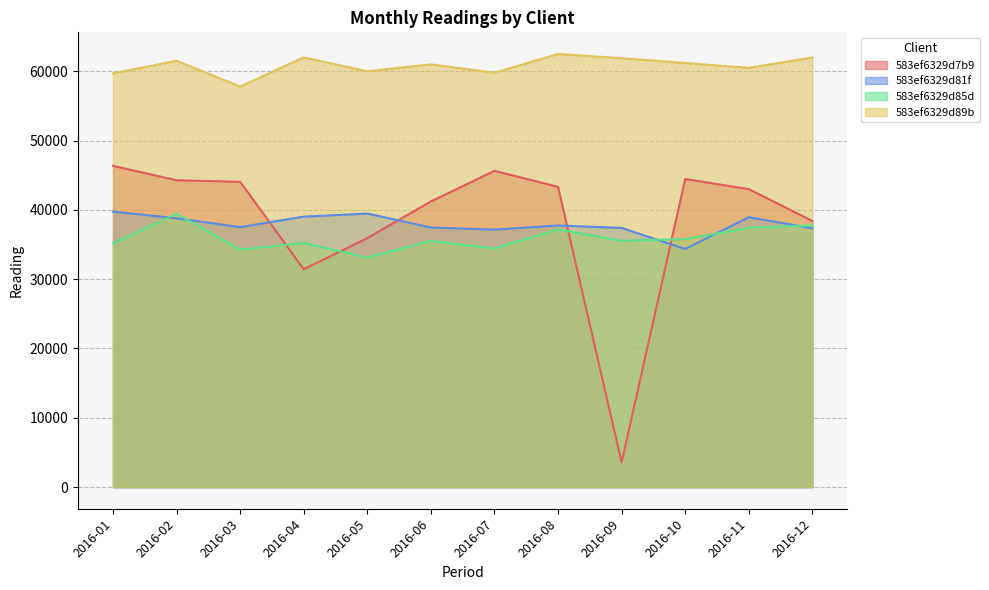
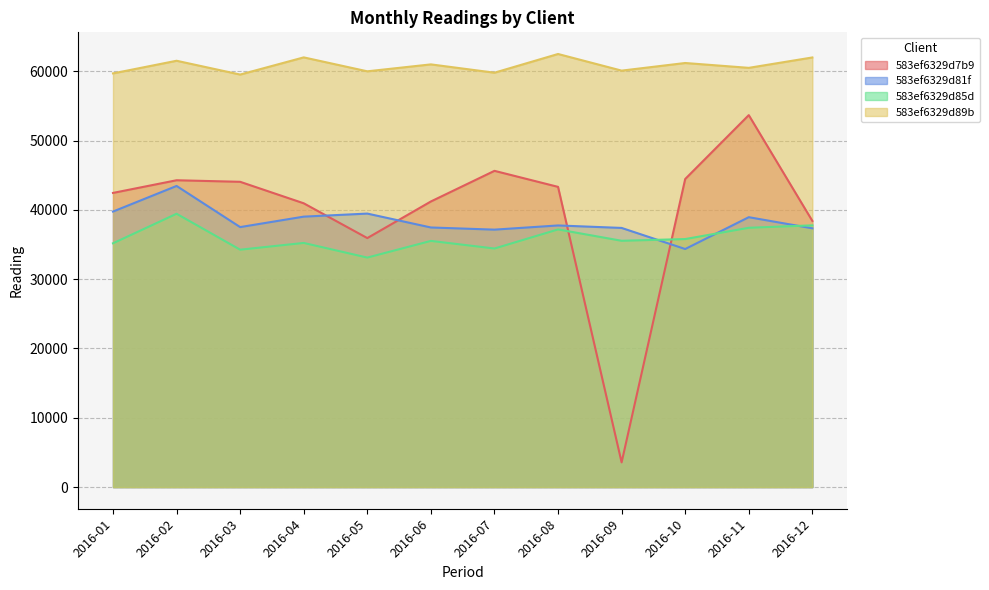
  {
    "583ef6329d7b9": {
-     "2016-01": 46000,
+     "2016-01": 42000,
      "2016-02": 44000,
      "2016-03": 44000,
-     "2016-04": 31000,
+     "2016-04": 41000,
      "2016-05": 36000,
      "2016-06": 41000,
      "2016-07": 46000,
      "2016-08": 43000,
      "2016-09": 4000,
      "2016-10": 44000,
-     "2016-11": 43000,
+     "2016-11": 54000,
      "2016-12": 38000
    },
    "583ef6329d81f": {
      "2016-01": 40000,
-     "2016-02": 39000,
+     "2016-02": 43000,
      "2016-03": 38000,
      "2016-04": 39000,
      "2016-05": 39000,
      "2016-06": 37000,
      "2016-07": 37000,
      "2016-08": 38000,
      "2016-09": 37000,
      "2016-10": 34000,
      "2016-11": 39000,
      "2016-12": 37000
    },
    "583ef6329d85d": {
      "2016-01": 35000,
      "2016-02": 39000,
      "2016-03": 34000,
      "2016-04": 35000,
      "2016-05": 33000,
      "2016-06": 36000,
      "2016-07": 34000,
      "2016-08": 37000,
      "2016-09": 36000,
      "2016-10": 36000,
      "2016-11": 37000,
      "2016-12": 38000
    },
    "583ef6329d89b": {
      "2016-01": 60000,
      "2016-02": 62000,
-     "2016-03": 58000,
+     "2016-03": 60000,
      "2016-04": 62000,
      "2016-05": 60000,
      "2016-06": 61000,
      "2016-07": 60000,
      "2016-08": 63000,
-     "2016-09": 62000,
+     "2016-09": 60000,
      "2016-10": 61000,
      "2016-11": 61000,
      "2016-12": 62000
    }
  }
